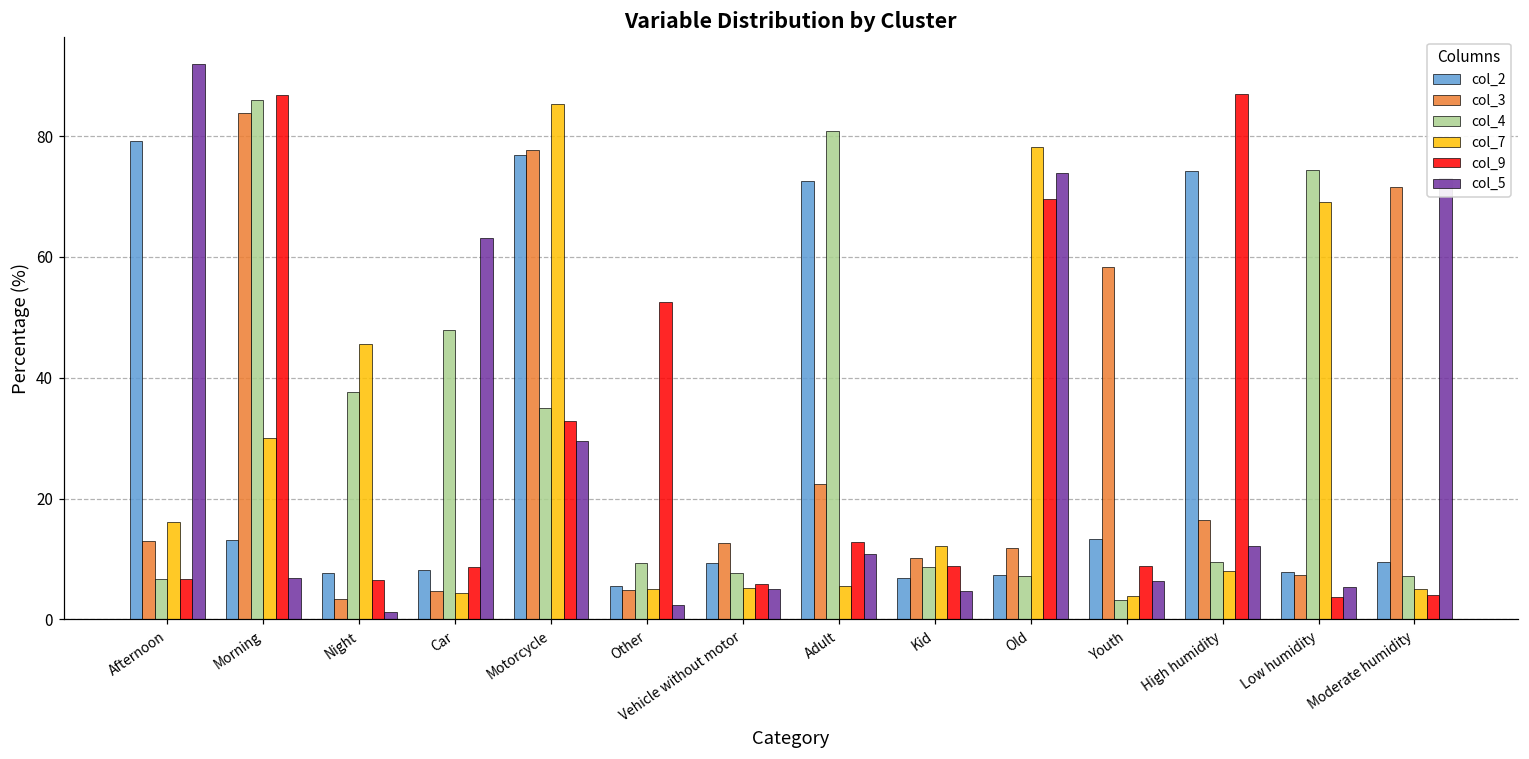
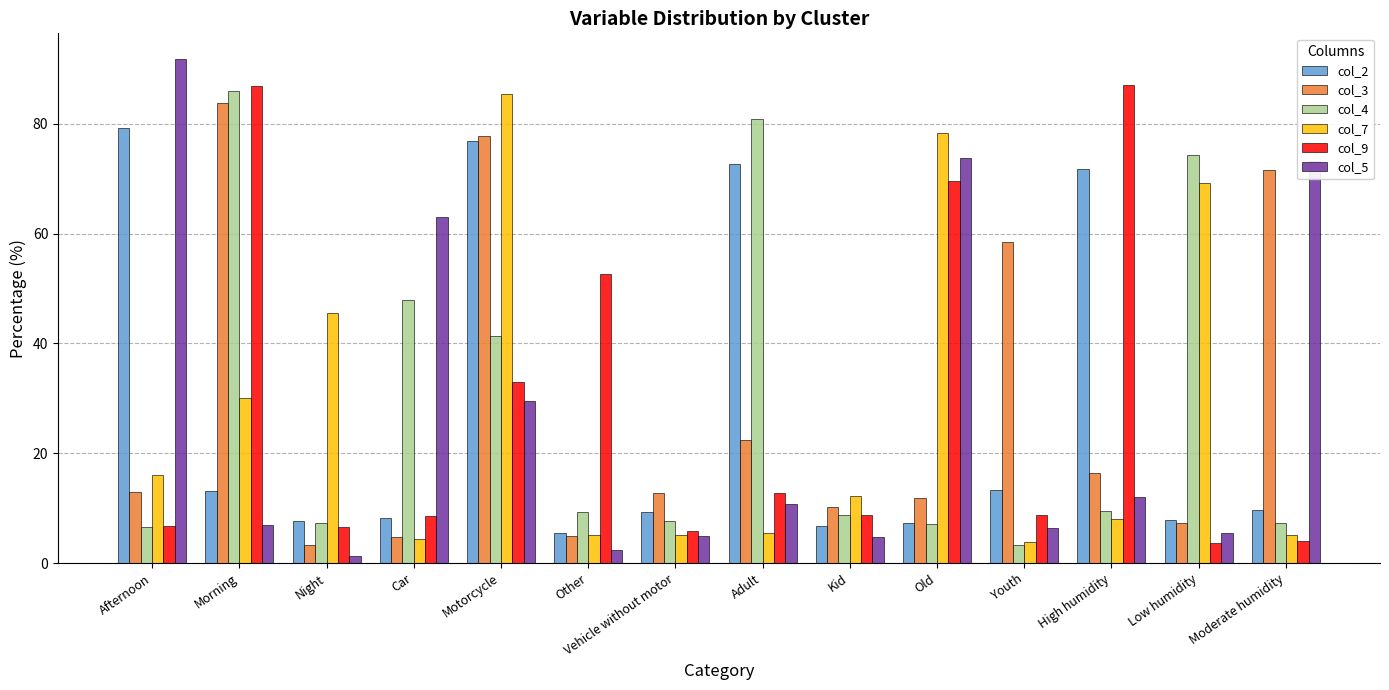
  {
    "col_2": {
      "Afternoon": 79,
      "Morning": 13,
      "Night": 8,
      "Car": 8,
      "Motorcycle": 77,
      "Other": 6,
      "Vehicle without motor": 9,
      "Adult": 73,
      "Kid": 7,
      "Old": 7,
      "Youth": 13,
-     "High humidity": 74,
+     "High humidity": 72,
      "Low humidity": 8,
      "Moderate humidity": 10
    },
    "col_3": {
      "Afternoon": 13,
      "Morning": 84,
      "Night": 3,
      "Car": 5,
      "Motorcycle": 78,
      "Other": 5,
      "Vehicle without motor": 13,
      "Adult": 22,
      "Kid": 10,
      "Old": 12,
      "Youth": 58,
      "High humidity": 16,
      "Low humidity": 7,
      "Moderate humidity": 72
    },
    "col_4": {
      "Afternoon": 7,
      "Morning": 86,
-     "Night": 38,
+     "Night": 7,
      "Car": 48,
-     "Motorcycle": 35,
+     "Motorcycle": 41,
      "Other": 9,
      "Vehicle without motor": 8,
      "Adult": 81,
      "Kid": 9,
      "Old": 7,
      "Youth": 3,
      "High humidity": 9,
      "Low humidity": 74,
      "Moderate humidity": 7
    },
    "col_7": {
      "Afternoon": 16,
      "Morning": 30,
      "Night": 46,
      "Car": 4,
      "Motorcycle": 85,
      "Other": 5,
      "Vehicle without motor": 5,
      "Adult": 6,
      "Kid": 12,
      "Old": 78,
      "Youth": 4,
      "High humidity": 8,
      "Low humidity": 69,
      "Moderate humidity": 5
    },
    "col_9": {
      "Afternoon": 7,
      "Morning": 87,
      "Night": 6,
      "Car": 9,
      "Motorcycle": 33,
      "Other": 53,
      "Vehicle without motor": 6,
      "Adult": 13,
      "Kid": 9,
      "Old": 70,
      "Youth": 9,
      "High humidity": 87,
      "Low humidity": 4,
      "Moderate humidity": 4
    },
    "col_5": {
      "Afternoon": 92,
      "Morning": 7,
      "Night": 1,
      "Car": 63,
      "Motorcycle": 30,
      "Other": 2,
      "Vehicle without motor": 5,
      "Adult": 11,
      "Kid": 5,
      "Old": 74,
      "Youth": 6,
      "High humidity": 12,
      "Low humidity": 5
    }
  }
